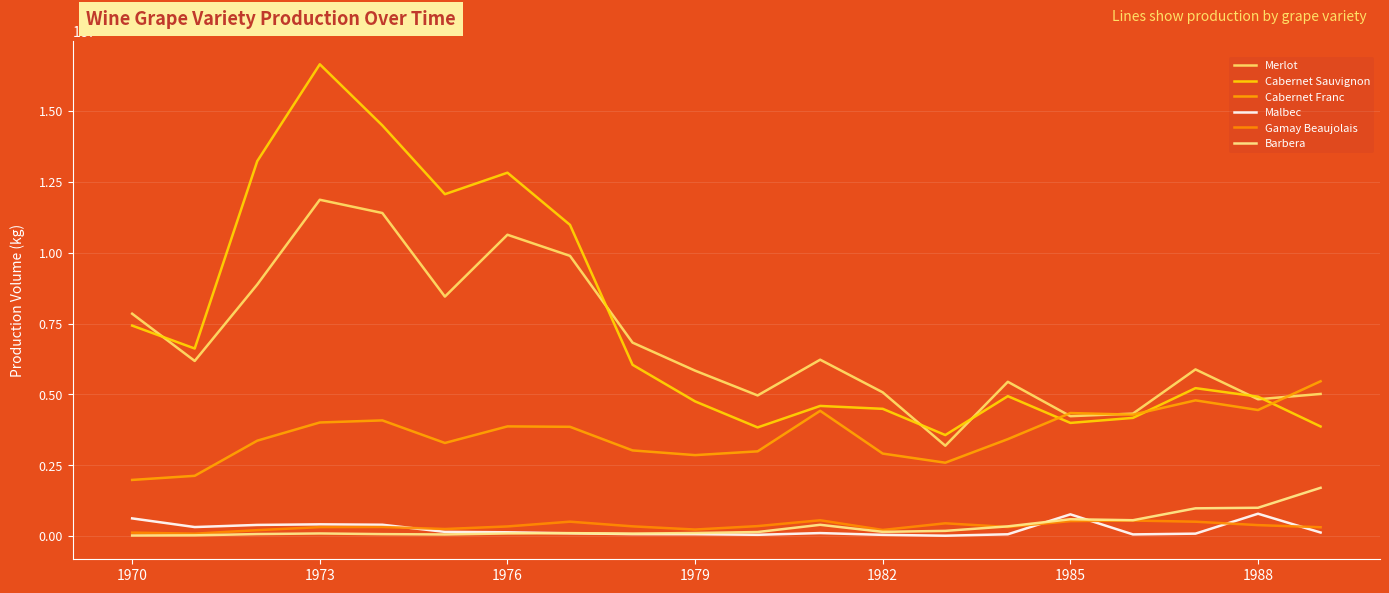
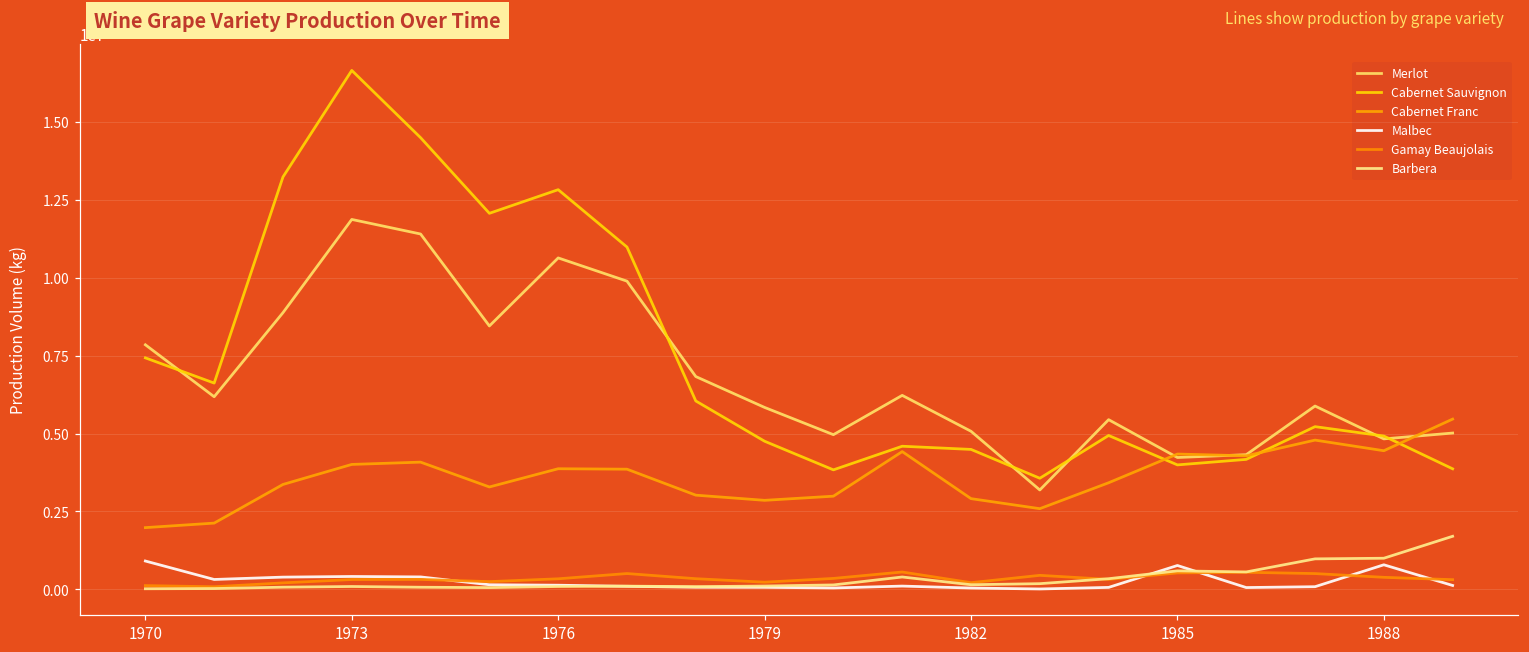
  {
    "Malbec": {
-     "1970": 600000,
+     "1970": 900000,
      "1973": 400000,
      "1982": 0,
      "1985": 800000,
      "1988": 800000
    }
  }
